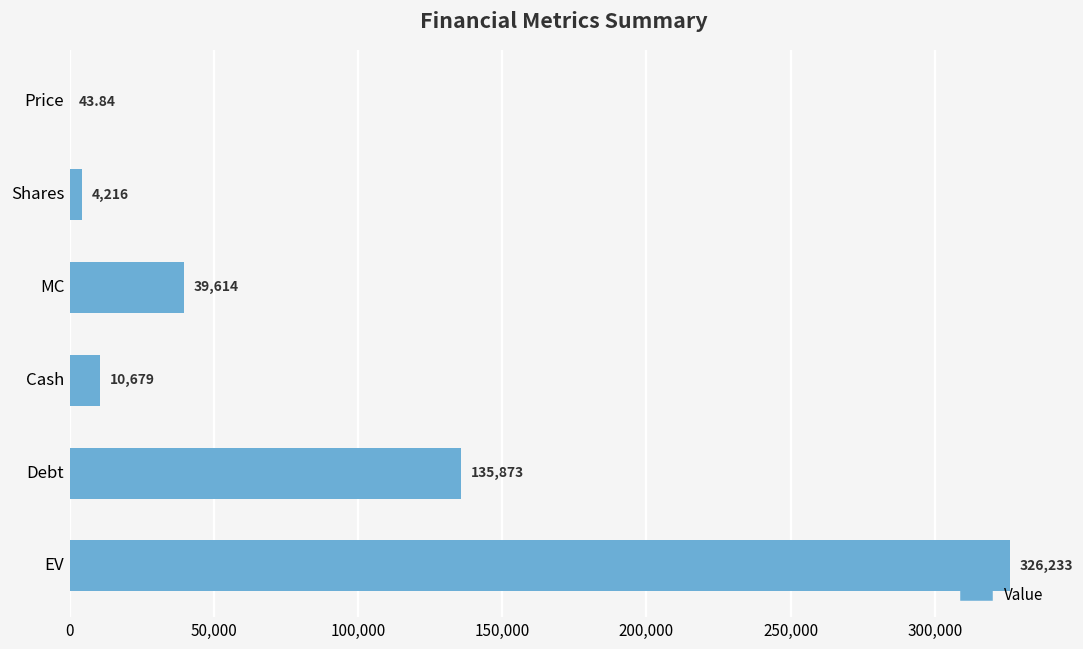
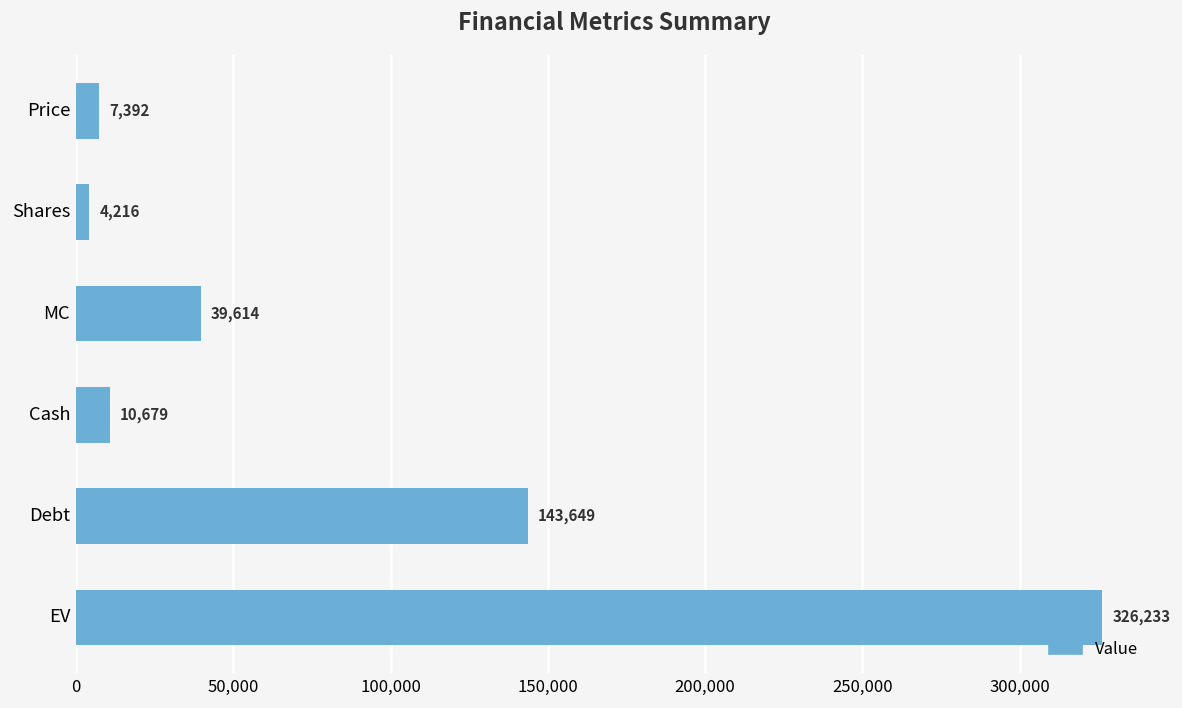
  {
-   "Price": "43.84",
+   "Price": "7,392",
    "Shares": "4,216",
    "MC": "39,614",
    "Cash": "10,679",
-   "Debt": "135,873",
+   "Debt": "143,649",
    "EV": "326,233"
  }
